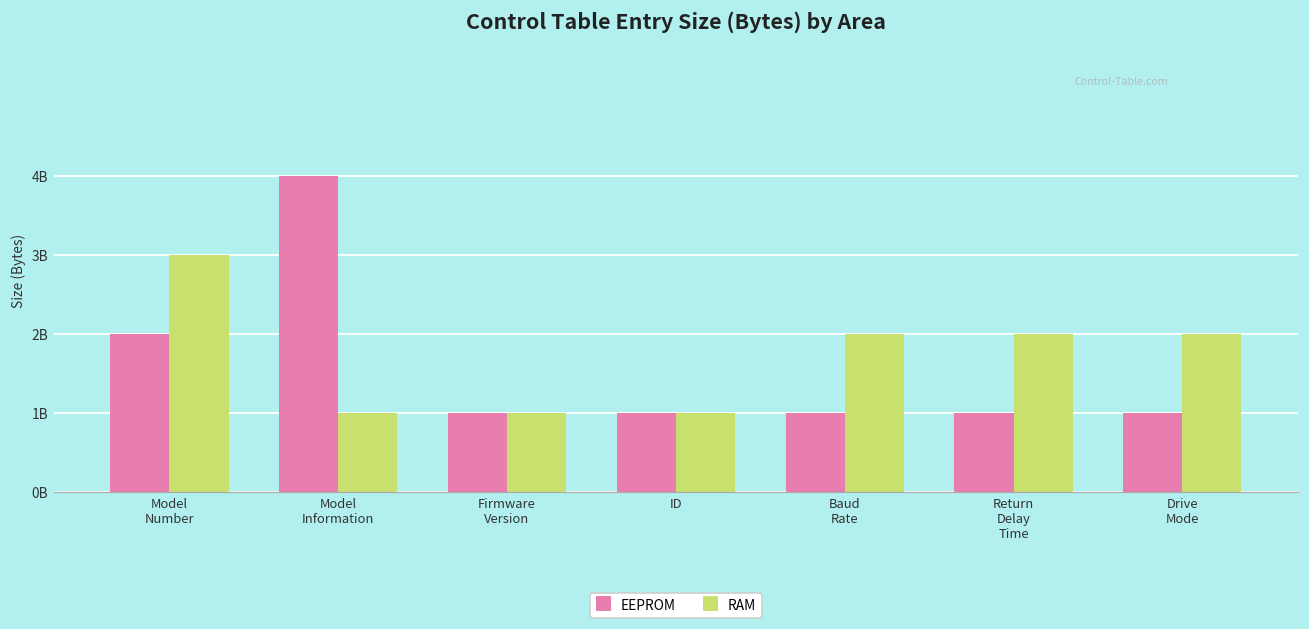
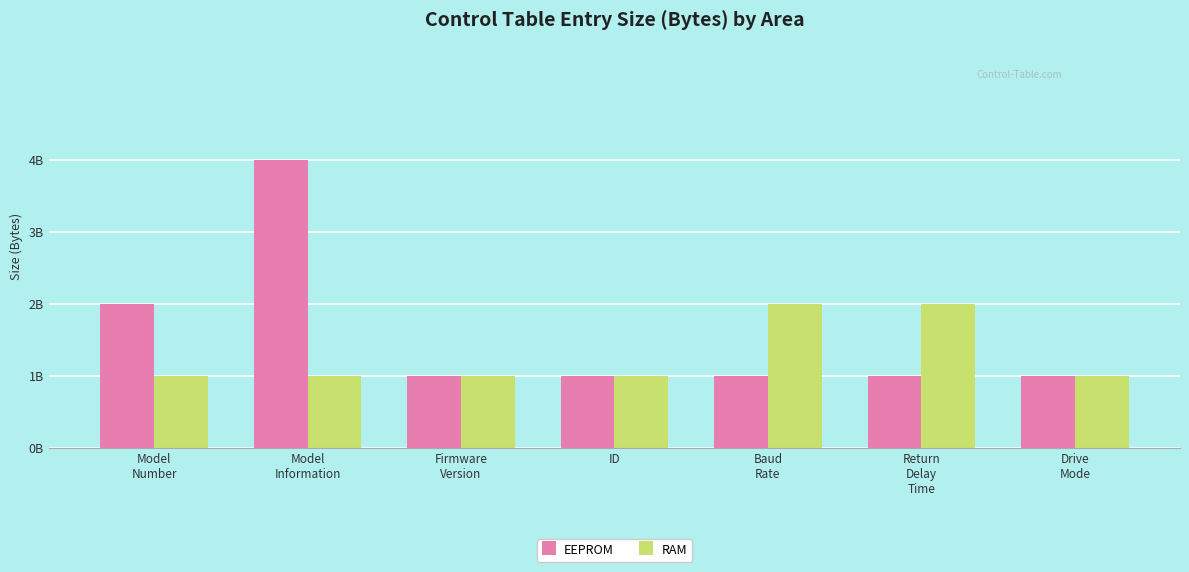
  {
    "EEPROM": {
      "Model Number": 2000000000,
      "Model Information": 4000000000,
      "Firmware Version": 1000000000,
      "ID": 1000000000,
      "Baud Rate": 1000000000,
      "Return Delay Time": 1000000000,
      "Drive Mode": 1000000000
    },
    "RAM": {
-     "Model Number": 3000000000,
+     "Model Number": 1000000000,
      "Model Information": 1000000000,
      "Firmware Version": 1000000000,
      "ID": 1000000000,
      "Baud Rate": 2000000000,
      "Return Delay Time": 2000000000,
-     "Drive Mode": 2000000000
+     "Drive Mode": 1000000000
    }
  }
